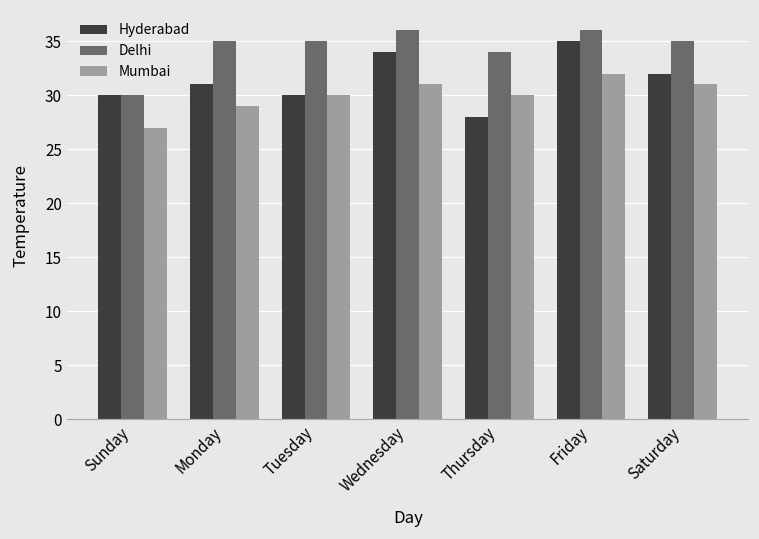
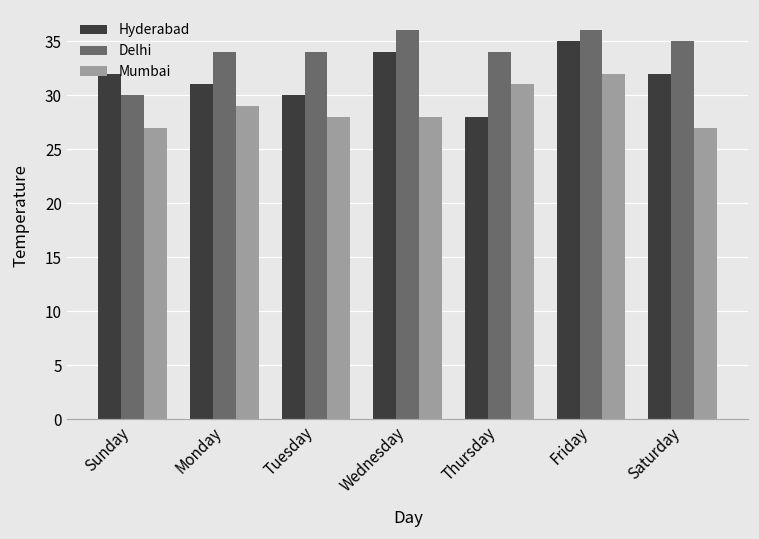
  {
    "Hyderabad": {
-     "Sunday": 30,
+     "Sunday": 32,
      "Monday": 31,
      "Tuesday": 30,
      "Wednesday": 34,
      "Thursday": 28,
      "Friday": 35,
      "Saturday": 32
    },
    "Delhi": {
      "Sunday": 30,
-     "Monday": 35,
-     "Tuesday": 35,
+     "Monday": 34,
+     "Tuesday": 34,
      "Wednesday": 36,
      "Thursday": 34,
      "Friday": 36,
      "Saturday": 35
    },
    "Mumbai": {
      "Sunday": 27,
      "Monday": 29,
-     "Tuesday": 30,
-     "Wednesday": 31,
-     "Thursday": 30,
+     "Tuesday": 28,
+     "Wednesday": 28,
+     "Thursday": 31,
      "Friday": 32,
-     "Saturday": 31
+     "Saturday": 27
    }
  }
